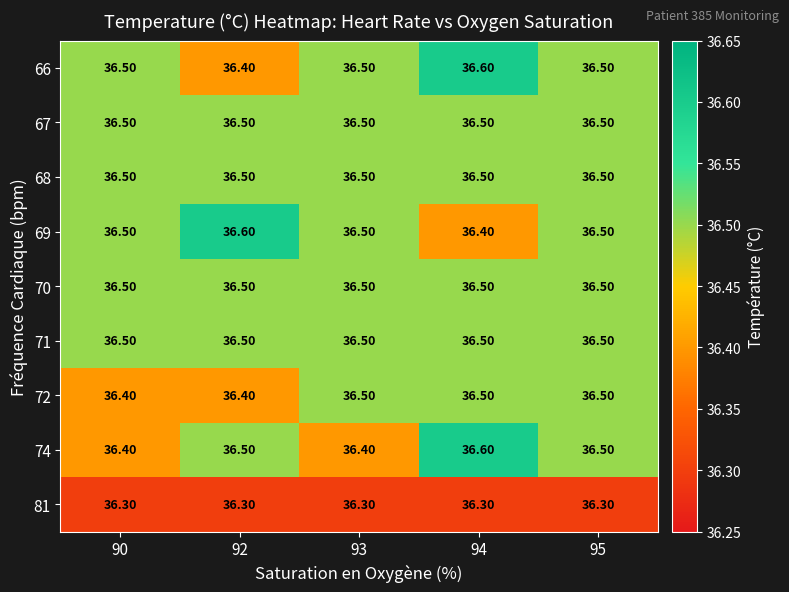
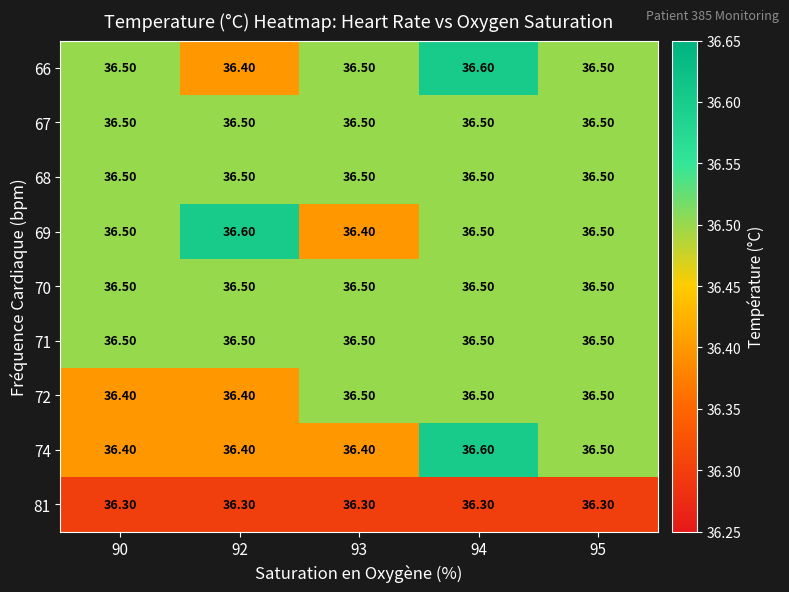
  {
    "66": {
      "90": 36.50,
      "92": 36.40,
      "93": 36.50,
      "94": 36.60,
      "95": 36.50
    },
    "67": {
      "90": 36.50,
      "92": 36.50,
      "93": 36.50,
      "94": 36.50,
      "95": 36.50
    },
    "68": {
      "90": 36.50,
      "92": 36.50,
      "93": 36.50,
      "94": 36.50,
      "95": 36.50
    },
    "69": {
      "90": 36.50,
      "92": 36.60,
-     "93": 36.50,
-     "94": 36.40,
+     "93": 36.40,
+     "94": 36.50,
      "95": 36.50
    },
    "70": {
      "90": 36.50,
      "92": 36.50,
      "93": 36.50,
      "94": 36.50,
      "95": 36.50
    },
    "71": {
      "90": 36.50,
      "92": 36.50,
      "93": 36.50,
      "94": 36.50,
      "95": 36.50
    },
    "72": {
      "90": 36.40,
      "92": 36.40,
      "93": 36.50,
      "94": 36.50,
      "95": 36.50
    },
    "74": {
      "90": 36.40,
-     "92": 36.50,
+     "92": 36.40,
      "93": 36.40,
      "94": 36.60,
      "95": 36.50
    },
    "81": {
      "90": 36.30,
      "92": 36.30,
      "93": 36.30,
      "94": 36.30,
      "95": 36.30
    }
  }
